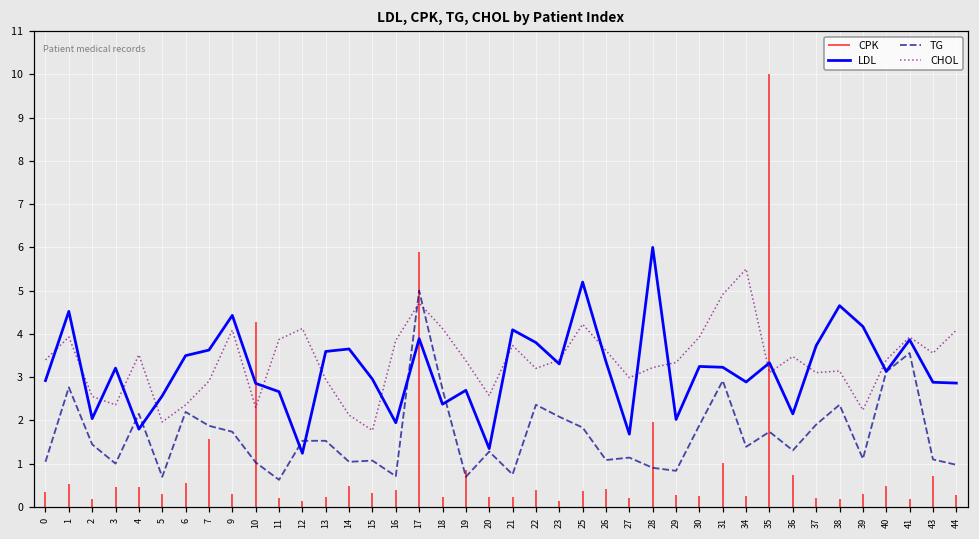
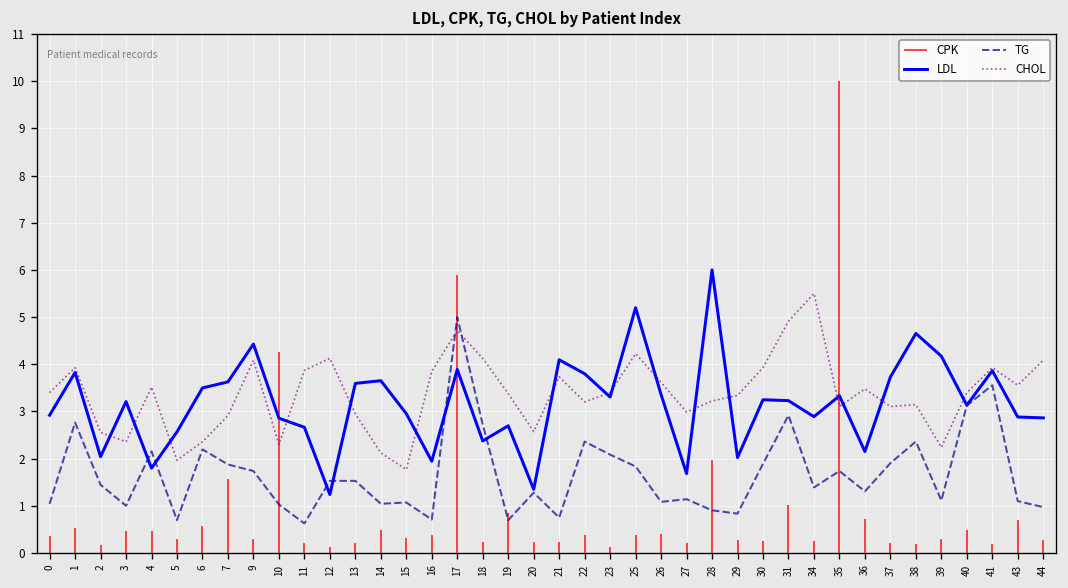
  {
    "LDL": {
      "0": 2.9,
-     "1": 4.5,
+     "1": 3.8,
      "2": 2.0,
      "3": 3.2,
      "4": 1.8,
      "5": 2.6,
      "6": 3.5,
      "7": 3.6,
      "9": 4.4,
      "10": 2.9,
      "11": 2.7,
      "12": 1.2,
      "13": 3.6,
      "14": 3.7,
      "15": 3.0,
      "16": 1.9,
      "17": 3.9,
      "18": 2.4,
      "19": 2.7,
      "20": 1.3,
      "21": 4.1,
      "22": 3.8,
      "23": 3.3,
      "25": 5.2,
      "26": 3.4,
      "27": 1.7,
      "28": 6.0,
      "29": 2.0,
      "30": 3.2,
      "31": 3.2,
      "34": 2.9,
      "35": 3.3,
      "36": 2.1,
      "37": 3.7,
      "38": 4.7,
      "39": 4.2,
      "41": 3.9,
      "43": 2.9,
      "44": 2.9
    },
    "TG": {
      "0": 1.0,
      "1": 2.8,
      "2": 1.4,
      "3": 1.0,
      "4": 2.2,
      "5": 0.7,
      "6": 2.2,
      "7": 1.9,
      "9": 1.7,
      "10": 1.0,
      "11": 0.6,
      "12": 1.5,
      "13": 1.5,
      "14": 1.0,
      "15": 1.1,
      "16": 0.7,
      "17": 5.0,
      "18": 2.7,
      "19": 0.7,
      "20": 1.3,
      "21": 0.8,
      "22": 2.4,
      "23": 2.1,
      "25": 1.8,
      "26": 1.1,
      "27": 1.1,
      "28": 0.9,
      "29": 0.8,
      "30": 1.9,
      "31": 2.9,
      "34": 1.4,
      "35": 1.7,
      "36": 1.3,
      "37": 1.9,
      "38": 2.4,
      "39": 1.1,
      "41": 3.6,
      "43": 1.1,
      "44": 1.0
    },
    "CHOL": {
      "0": 3.4,
      "1": 3.9,
      "2": 2.6,
      "3": 2.4,
      "4": 3.5,
      "5": 2.0,
      "6": 2.4,
      "7": 2.9,
      "9": 4.1,
      "10": 2.3,
      "11": 3.9,
      "12": 4.1,
      "13": 2.9,
      "14": 2.1,
      "15": 1.8,
      "16": 3.8,
      "17": 4.7,
      "18": 4.1,
      "19": 3.4,
      "20": 2.6,
      "21": 3.7,
      "22": 3.2,
      "23": 3.4,
      "25": 4.2,
      "26": 3.6,
      "27": 3.0,
      "28": 3.2,
      "29": 3.3,
      "30": 3.9,
      "31": 4.9,
      "34": 5.5,
      "35": 3.1,
      "36": 3.5,
      "37": 3.1,
      "38": 3.1,
      "39": 2.2,
      "40": 3.4,
      "41": 3.9,
      "43": 3.6,
      "44": 4.1
    }
  }
